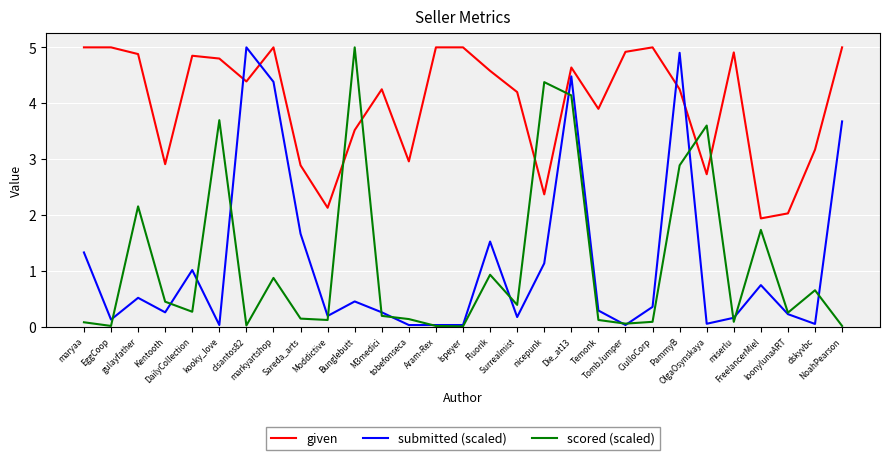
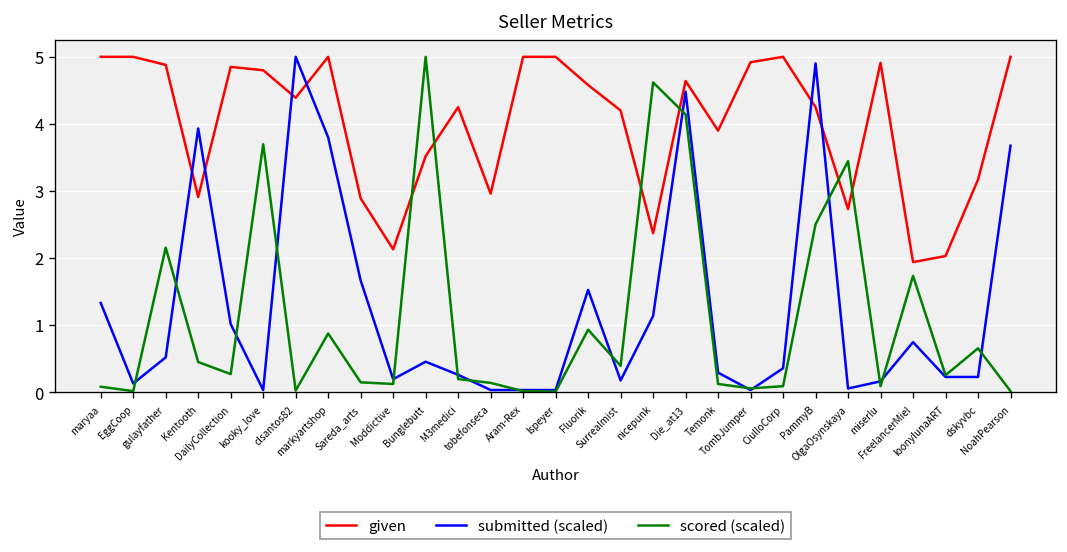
  {
    "given": {
      "maryaa": 5.0,
      "EggCoop": 5.0,
      "gulayfather": 4.9,
      "Kentooth": 2.9,
      "DailyCollection": 4.9,
      "kooky_love": 4.8,
      "clsantos82": 4.4,
      "markyartshop": 5.0,
      "Sareda_arts": 2.9,
      "Moddictive": 2.1,
      "Bunglebutt": 3.5,
      "M3medici": 4.3,
      "tobefonseca": 3.0,
      "Aram-Rex": 5.0,
      "lspeyer": 5.0,
      "Fluorik": 4.6,
      "Surrealmist": 4.2,
      "nicepunk": 2.4,
      "Die_at13": 4.6,
      "Temonk": 3.9,
      "TombJumper": 4.9,
      "CiulloCorp": 5.0,
      "PammyB": 4.3,
      "OlgaOsynskaya": 2.7,
      "miserlu": 4.9,
      "FreelancerMiel": 1.9,
      "loonylunaART": 2.0,
      "dskyvbc": 3.2,
      "NoahPearson": 5.0
    },
    "submitted (scaled)": {
      "maryaa": 1.3,
      "EggCoop": 0.1,
      "gulayfather": 0.5,
-     "Kentooth": 0.3,
+     "Kentooth": 3.9,
      "DailyCollection": 1.0,
      "kooky_love": 0.0,
      "clsantos82": 5.0,
-     "markyartshop": 4.4,
+     "markyartshop": 3.8,
      "Sareda_arts": 1.7,
      "Moddictive": 0.2,
      "Bunglebutt": 0.5,
      "M3medici": 0.3,
      "tobefonseca": 0.0,
      "Fluorik": 1.5,
      "Surrealmist": 0.2,
      "nicepunk": 1.1,
      "Die_at13": 4.5,
      "Temonk": 0.3,
      "CiulloCorp": 0.4,
      "PammyB": 4.9,
      "OlgaOsynskaya": 0.1,
      "miserlu": 0.2,
      "FreelancerMiel": 0.7,
-     "dskyvbc": 0.1,
+     "dskyvbc": 0.2,
      "NoahPearson": 3.7
    },
    "scored (scaled)": {
      "maryaa": 0.1,
      "EggCoop": 0.0,
      "gulayfather": 2.2,
      "Kentooth": 0.5,
      "DailyCollection": 0.3,
      "kooky_love": 3.7,
      "clsantos82": 0.0,
      "markyartshop": 0.9,
      "Sareda_arts": 0.1,
      "Moddictive": 0.1,
      "Bunglebutt": 5.0,
      "M3medici": 0.2,
      "tobefonseca": 0.1,
      "Fluorik": 0.9,
      "Surrealmist": 0.4,
-     "nicepunk": 4.4,
+     "nicepunk": 4.6,
      "Die_at13": 4.1,
      "Temonk": 0.1,
      "CiulloCorp": 0.1,
-     "PammyB": 2.9,
-     "OlgaOsynskaya": 3.6,
+     "PammyB": 2.5,
+     "OlgaOsynskaya": 3.4,
      "miserlu": 0.1,
      "FreelancerMiel": 1.7,
      "dskyvbc": 0.7,
      "NoahPearson": 0.0
    }
  }
